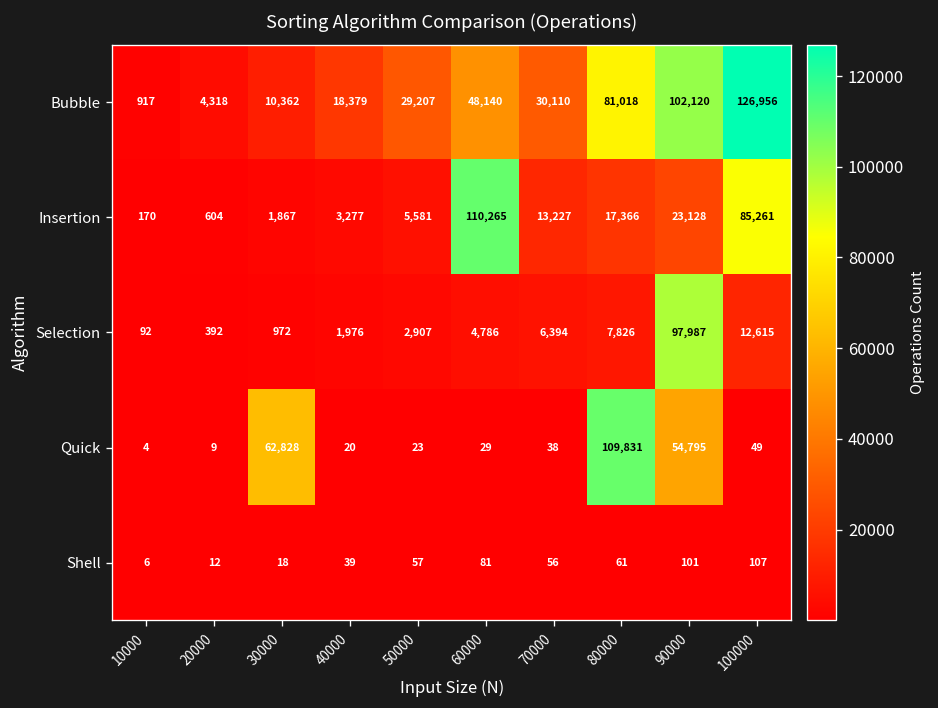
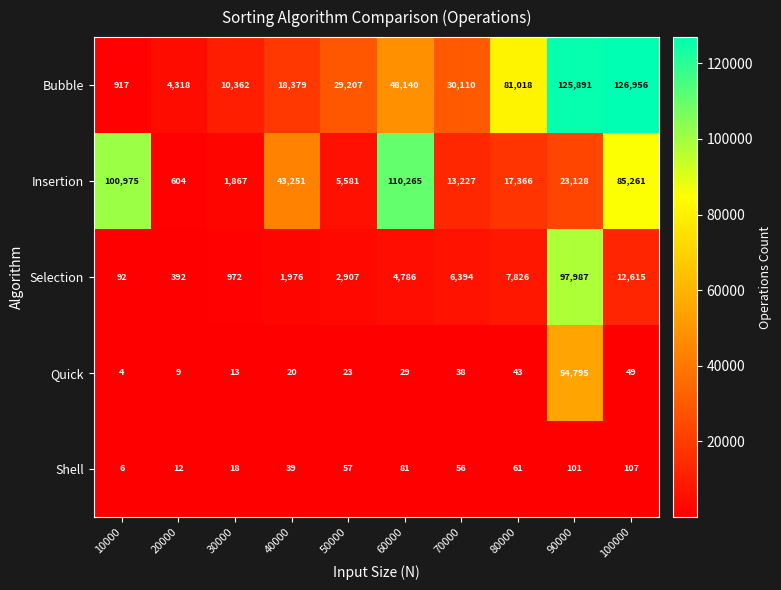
  {
    "Bubble": {
      "10000": "917",
      "20000": "4,318",
      "30000": "10,362",
      "40000": "18,379",
      "50000": "29,207",
      "60000": "48,140",
      "70000": "30,110",
      "80000": "81,018",
-     "90000": "102,120",
+     "90000": "125,891",
      "100000": "126,956"
    },
    "Insertion": {
-     "10000": "170",
+     "10000": "100,975",
      "20000": "604",
      "30000": "1,867",
-     "40000": "3,277",
+     "40000": "43,251",
      "50000": "5,581",
      "60000": "110,265",
      "70000": "13,227",
      "80000": "17,366",
      "90000": "23,128",
      "100000": "85,261"
    },
    "Selection": {
      "10000": "92",
      "20000": "392",
      "30000": "972",
      "40000": "1,976",
      "50000": "2,907",
      "60000": "4,786",
      "70000": "6,394",
      "80000": "7,826",
      "90000": "97,987",
      "100000": "12,615"
    },
    "Quick": {
      "10000": "4",
      "20000": "9",
-     "30000": "62,828",
+     "30000": "13",
      "40000": "20",
      "50000": "23",
      "60000": "29",
      "70000": "38",
-     "80000": "109,831",
+     "80000": "43",
      "90000": "54,795",
      "100000": "49"
    },
    "Shell": {
      "10000": "6",
      "20000": "12",
      "30000": "18",
      "40000": "39",
      "50000": "57",
      "60000": "81",
      "70000": "56",
      "80000": "61",
      "90000": "101",
      "100000": "107"
    }
  }
